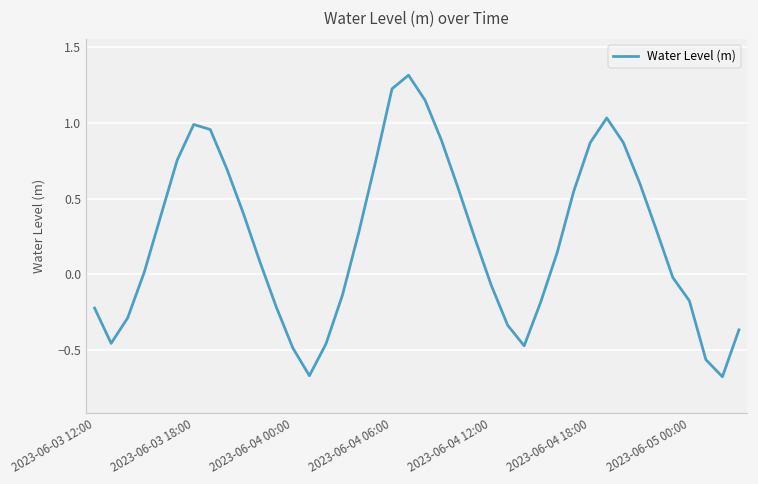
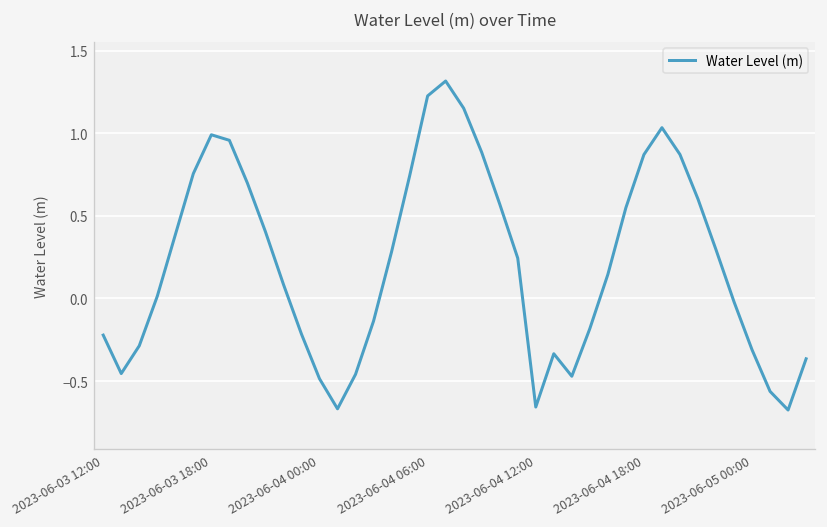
  {
    "2023-06-03 12:00": -0.22,
    "2023-06-03 18:00": 0.99,
    "2023-06-04 00:00": -0.49,
    "2023-06-04 06:00": 1.23,
-   "2023-06-04 12:00": -0.07,
+   "2023-06-04 12:00": -0.66,
    "2023-06-04 18:00": 0.87,
-   "2023-06-05 00:00": -0.17
+   "2023-06-05 00:00": -0.31
  }
